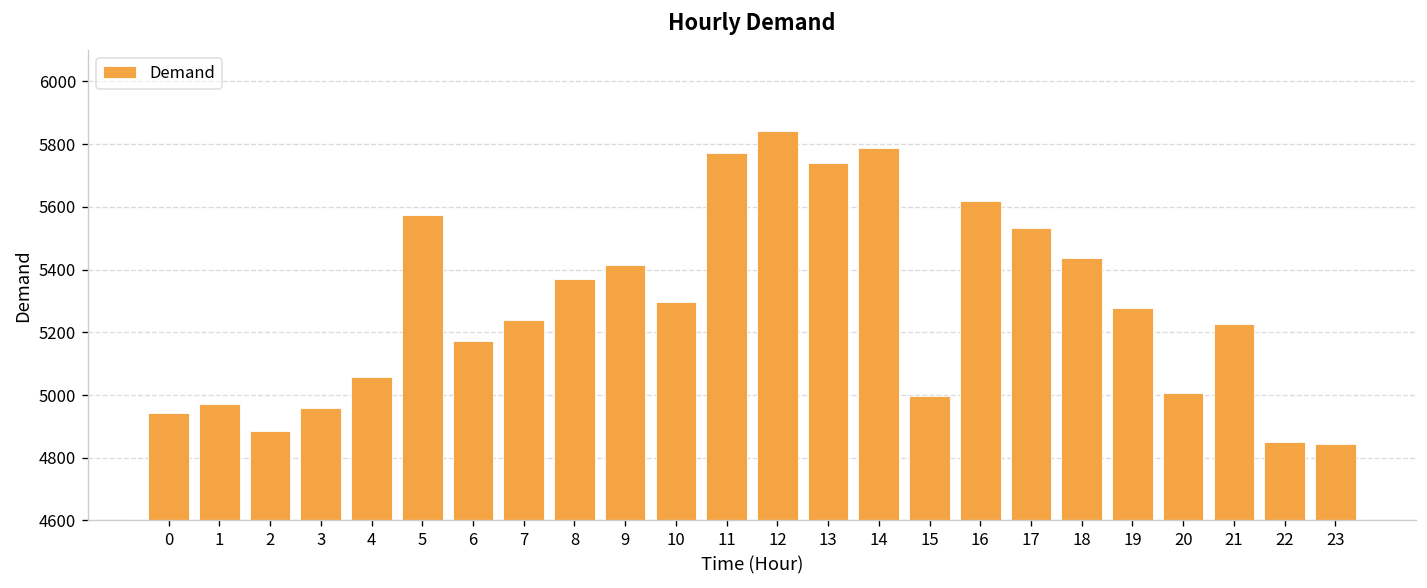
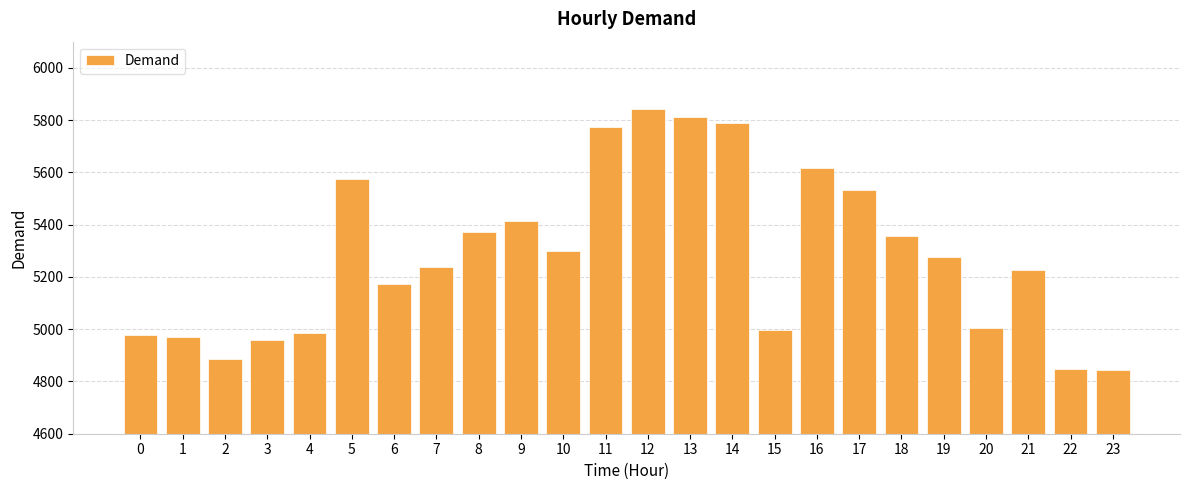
  {
-   "0": 4940,
+   "0": 4980,
    "1": 4970,
    "2": 4890,
    "3": 4960,
-   "4": 5060,
+   "4": 4980,
    "5": 5570,
    "6": 5170,
    "7": 5240,
    "8": 5370,
    "9": 5420,
    "10": 5300,
    "11": 5770,
    "12": 5840,
-   "13": 5740,
+   "13": 5810,
    "14": 5790,
    "15": 5000,
    "16": 5620,
    "17": 5530,
-   "18": 5440,
+   "18": 5360,
    "19": 5280,
    "20": 5010,
    "21": 5230,
    "22": 4850,
    "23": 4840
  }
